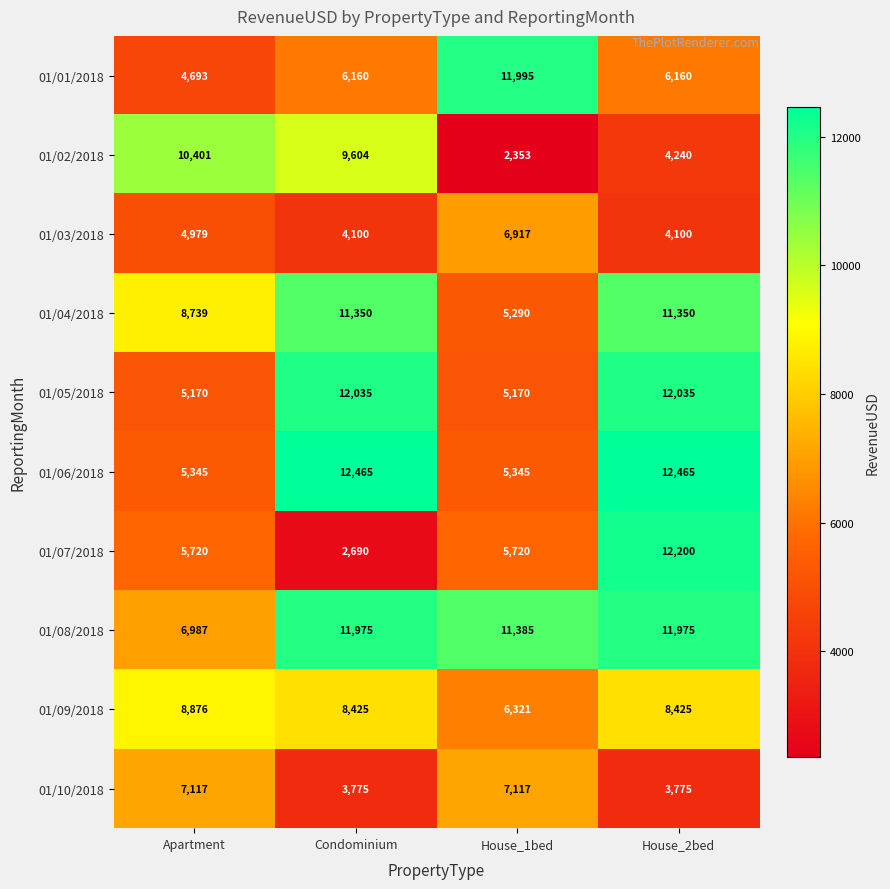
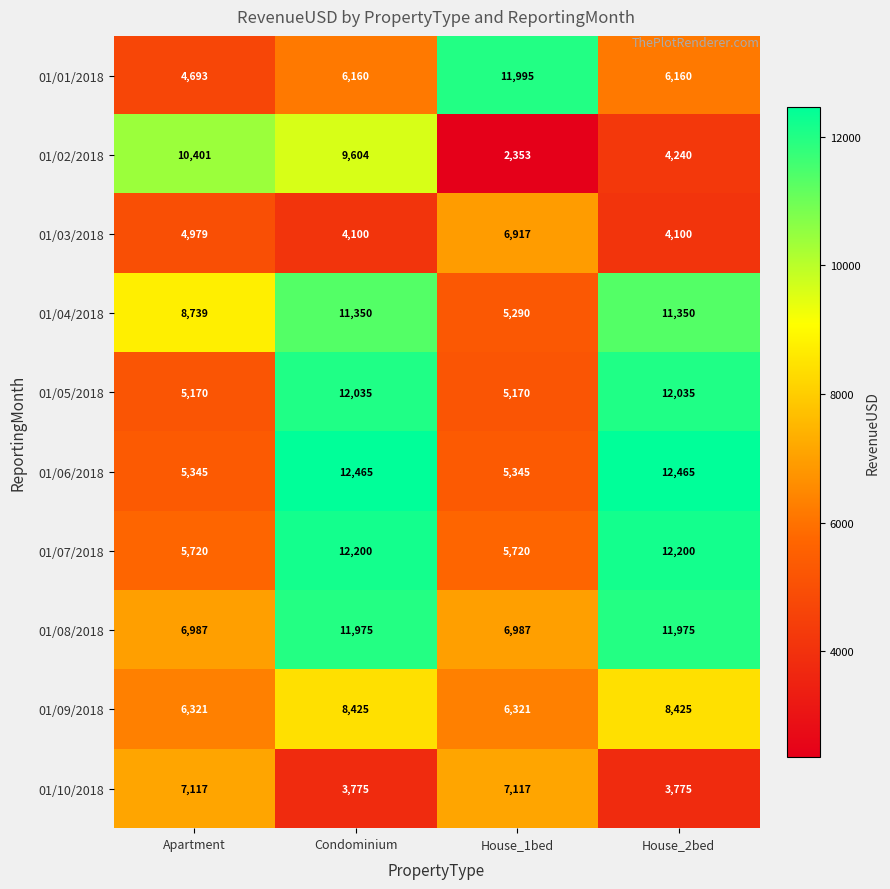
  {
    "01/01/2018": {
      "Apartment": "4,693",
      "Condominium": "6,160",
      "House_1bed": "11,995"
    },
    "01/02/2018": {
      "Apartment": "10,401",
      "Condominium": "9,604",
      "House_1bed": "2,353",
      "House_2bed": "4,240"
    },
    "01/03/2018": {
      "Apartment": "4,979",
      "Condominium": "4,100",
      "House_1bed": "6,917",
      "House_2bed": "4,100"
    },
    "01/04/2018": {
      "Apartment": "8,739",
      "Condominium": "11,350",
      "House_1bed": "5,290",
      "House_2bed": "11,350"
    },
    "01/05/2018": {
      "Apartment": "5,170",
      "Condominium": "12,035",
      "House_1bed": "5,170",
      "House_2bed": "12,035"
    },
    "01/06/2018": {
      "Apartment": "5,345",
      "Condominium": "12,465",
      "House_1bed": "5,345",
      "House_2bed": "12,465"
    },
    "01/07/2018": {
      "Apartment": "5,720",
-     "Condominium": "2,690",
+     "Condominium": "12,200",
      "House_1bed": "5,720",
      "House_2bed": "12,200"
    },
    "01/08/2018": {
      "Apartment": "6,987",
      "Condominium": "11,975",
-     "House_1bed": "11,385",
+     "House_1bed": "6,987",
      "House_2bed": "11,975"
    },
    "01/09/2018": {
-     "Apartment": "8,876",
+     "Apartment": "6,321",
      "Condominium": "8,425",
      "House_1bed": "6,321",
      "House_2bed": "8,425"
    },
    "01/10/2018": {
      "Apartment": "7,117",
      "Condominium": "3,775",
      "House_1bed": "7,117",
      "House_2bed": "3,775"
    }
  }
